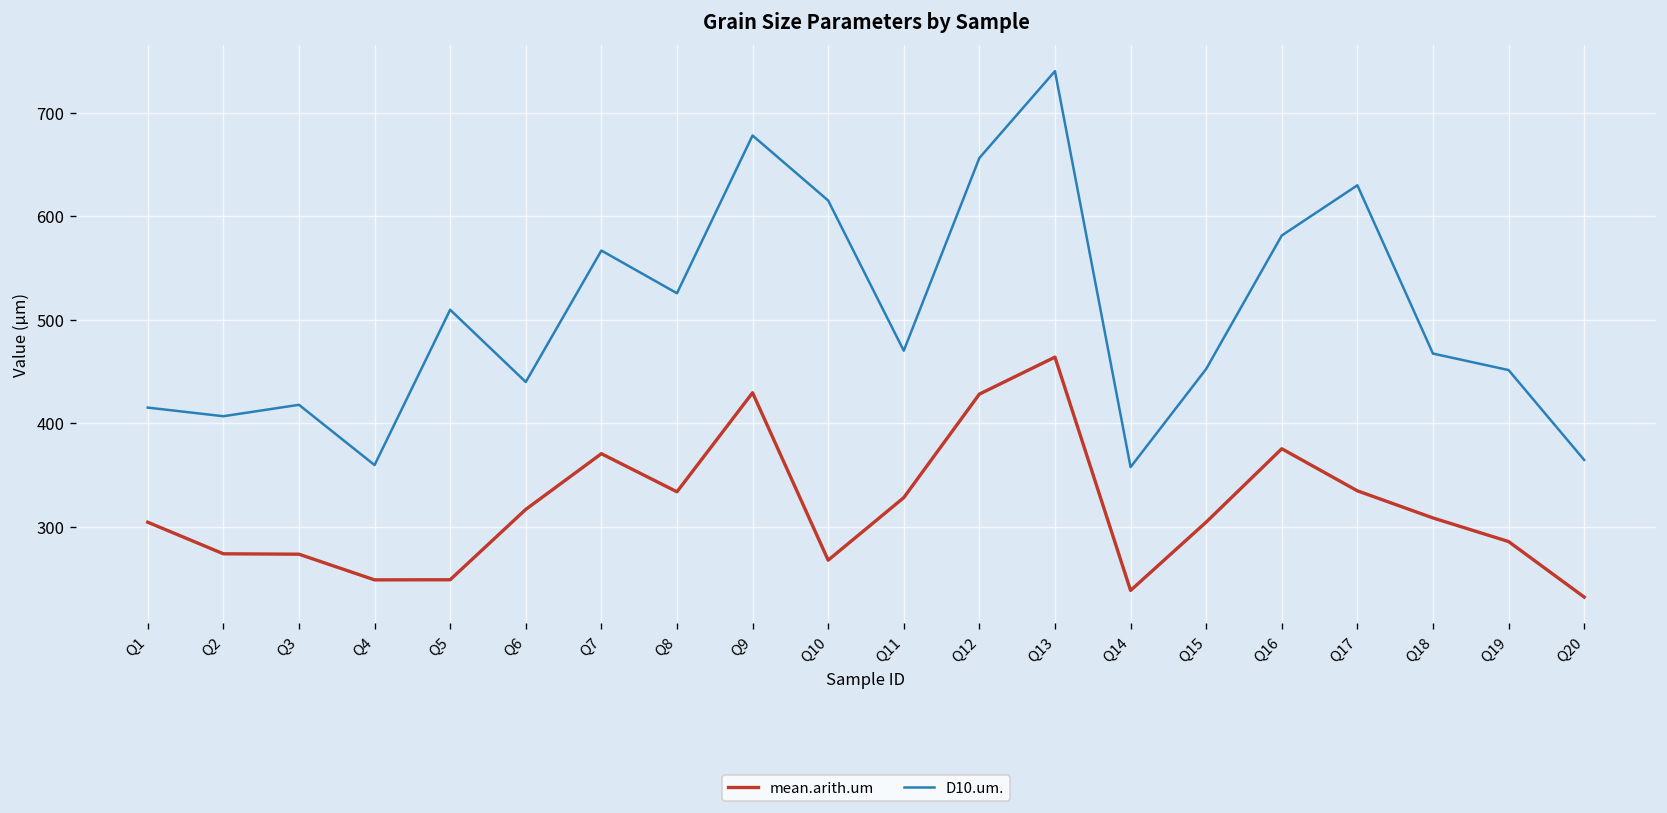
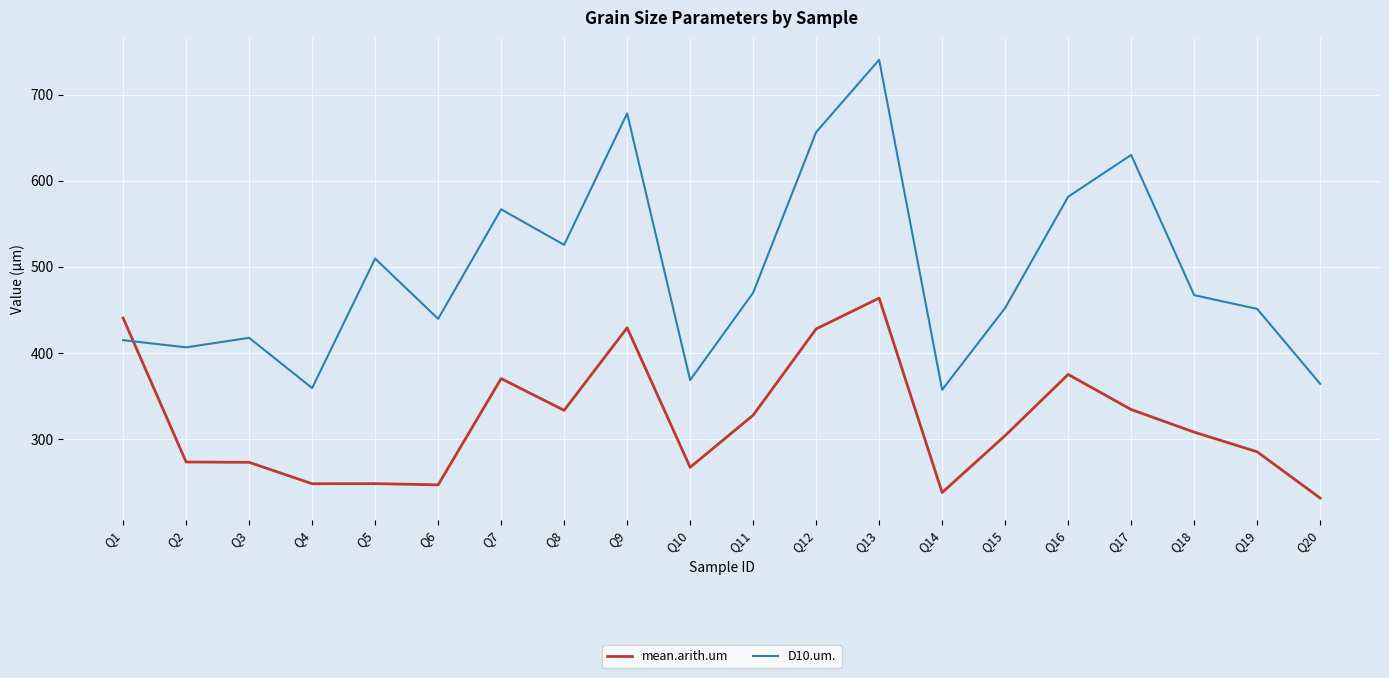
  {
    "mean.arith.um": {
-     "Q1": 300,
+     "Q1": 440,
      "Q2": 270,
      "Q3": 270,
      "Q4": 250,
      "Q5": 250,
-     "Q6": 320,
+     "Q6": 250,
      "Q7": 370,
      "Q8": 330,
      "Q9": 430,
      "Q10": 270,
      "Q11": 330,
      "Q12": 430,
      "Q13": 460,
      "Q14": 240,
      "Q15": 300,
      "Q16": 380,
      "Q17": 330,
      "Q18": 310,
      "Q19": 290,
      "Q20": 230
    },
    "D10.um.": {
      "Q1": 420,
      "Q2": 410,
      "Q3": 420,
      "Q4": 360,
      "Q5": 510,
      "Q6": 440,
      "Q7": 570,
      "Q8": 530,
      "Q9": 680,
-     "Q10": 620,
+     "Q10": 370,
      "Q11": 470,
      "Q12": 660,
      "Q13": 740,
      "Q14": 360,
      "Q15": 450,
      "Q16": 580,
      "Q17": 630,
      "Q18": 470,
      "Q19": 450,
      "Q20": 360
    }
  }
